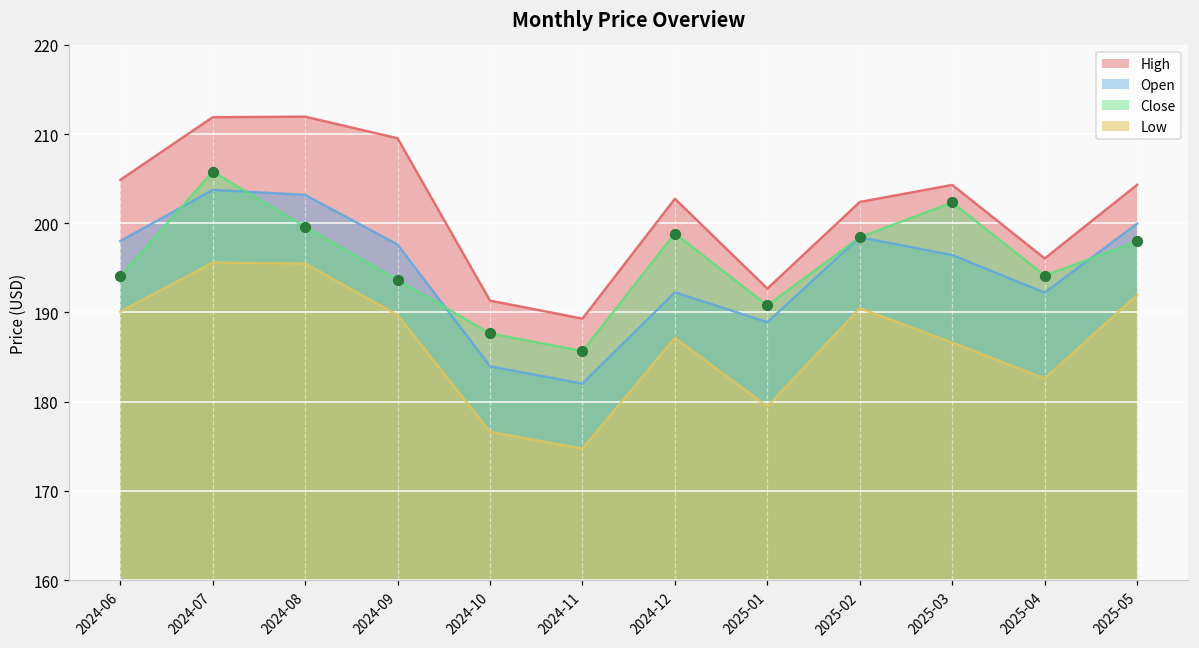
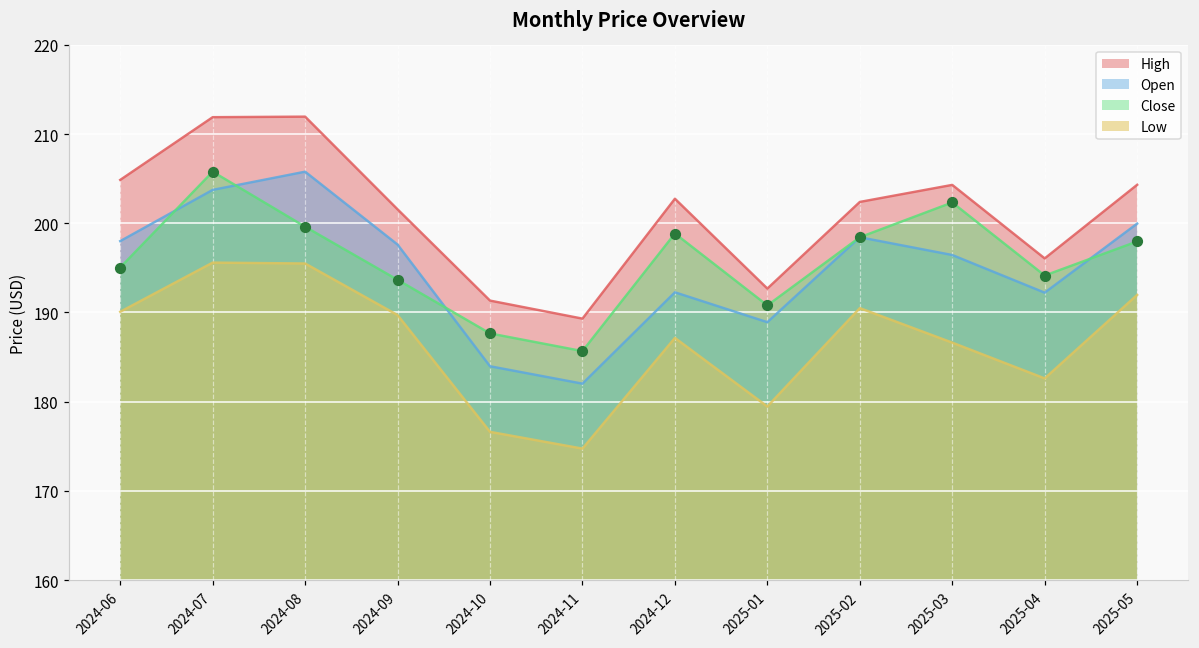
  {
    "High": {
      "2024-06": 205,
      "2024-07": 212,
      "2024-08": 212,
-     "2024-09": 210,
+     "2024-09": 202,
      "2024-10": 191,
      "2024-11": 189,
      "2024-12": 203,
      "2025-01": 193,
      "2025-02": 202,
      "2025-03": 204,
      "2025-04": 196,
      "2025-05": 204
    },
    "Open": {
      "2024-06": 198,
      "2024-07": 204,
-     "2024-08": 203,
+     "2024-08": 206,
      "2024-09": 198,
      "2024-10": 184,
      "2024-11": 182,
      "2024-12": 192,
      "2025-01": 189,
      "2025-03": 196,
      "2025-04": 192,
      "2025-05": 200
    },
    "Close": {
-     "2024-06": 194,
+     "2024-06": 195,
      "2024-07": 206,
      "2024-08": 200,
      "2024-09": 194,
      "2024-10": 188,
      "2024-11": 186,
      "2024-12": 199,
      "2025-01": 191,
      "2025-03": 202,
      "2025-04": 194,
      "2025-05": 198
    },
    "Low": {
      "2024-06": 190,
      "2024-07": 196,
      "2024-08": 195,
      "2024-09": 190,
      "2024-10": 177,
      "2024-11": 175,
      "2024-12": 187,
      "2025-01": 179,
      "2025-02": 190,
      "2025-03": 187,
      "2025-04": 183,
      "2025-05": 192
    }
  }
